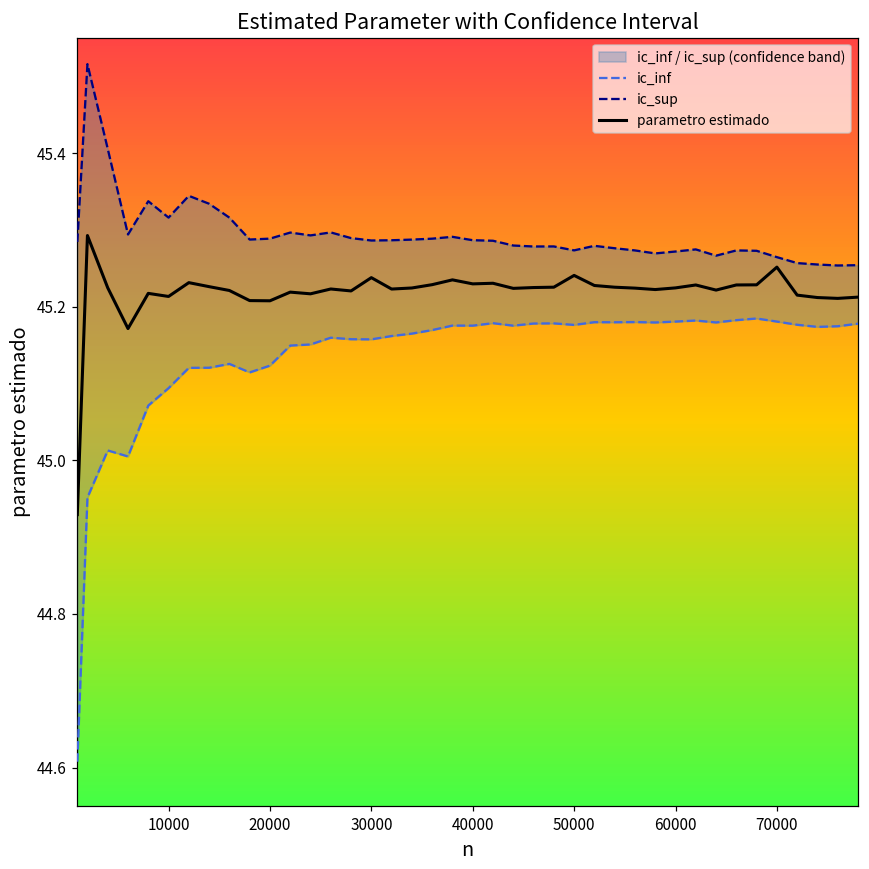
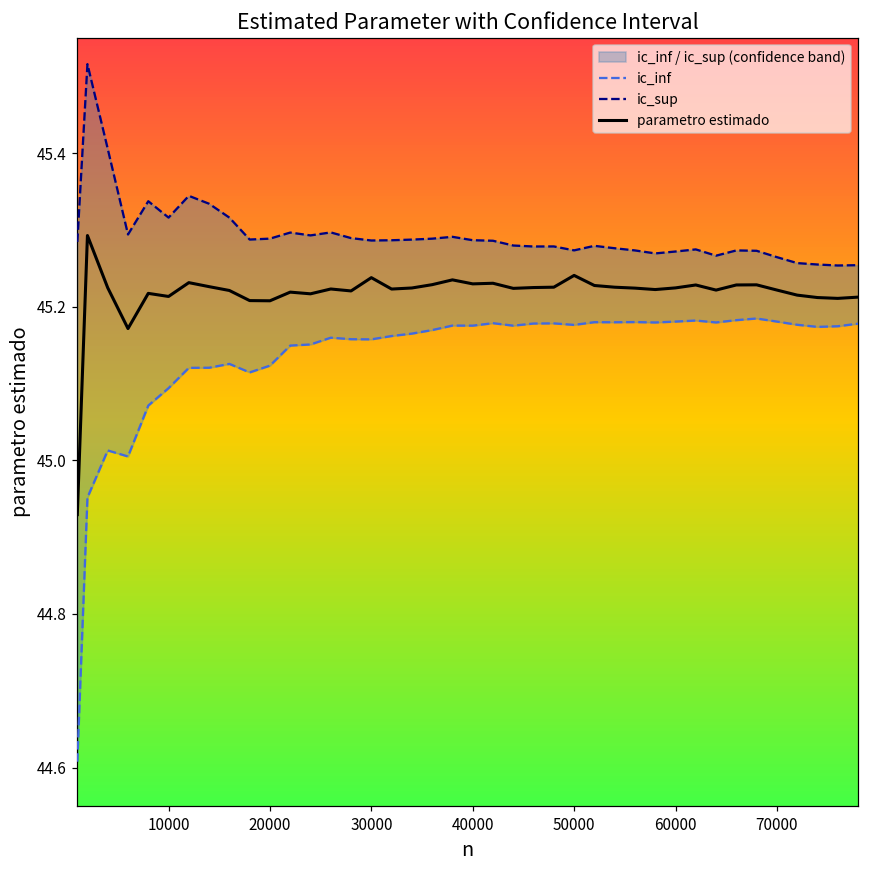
  {
    "parametro estimado": {
      "10000": 45.21,
      "20000": 45.21,
      "30000": 45.24,
      "40000": 45.23,
      "50000": 45.24,
      "60000": 45.22,
-     "70000": 45.25
+     "70000": 45.22
    }
  }
